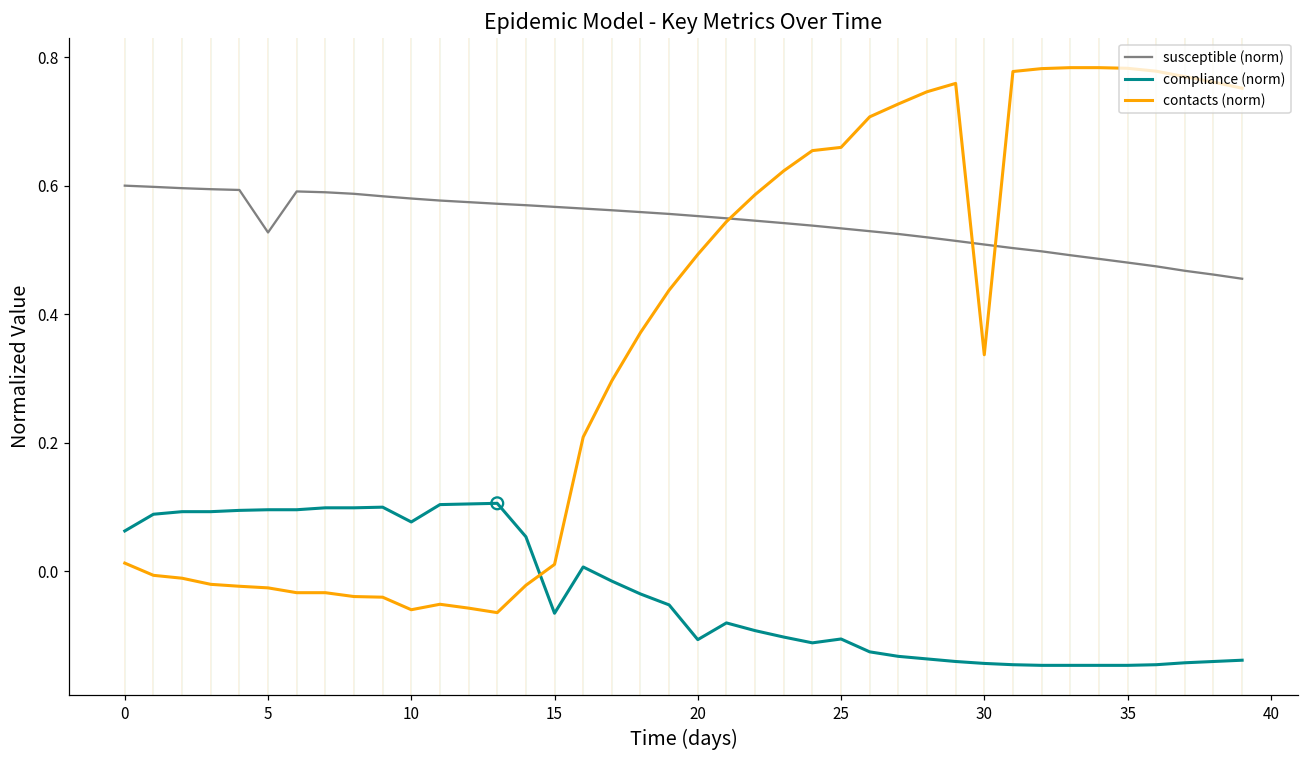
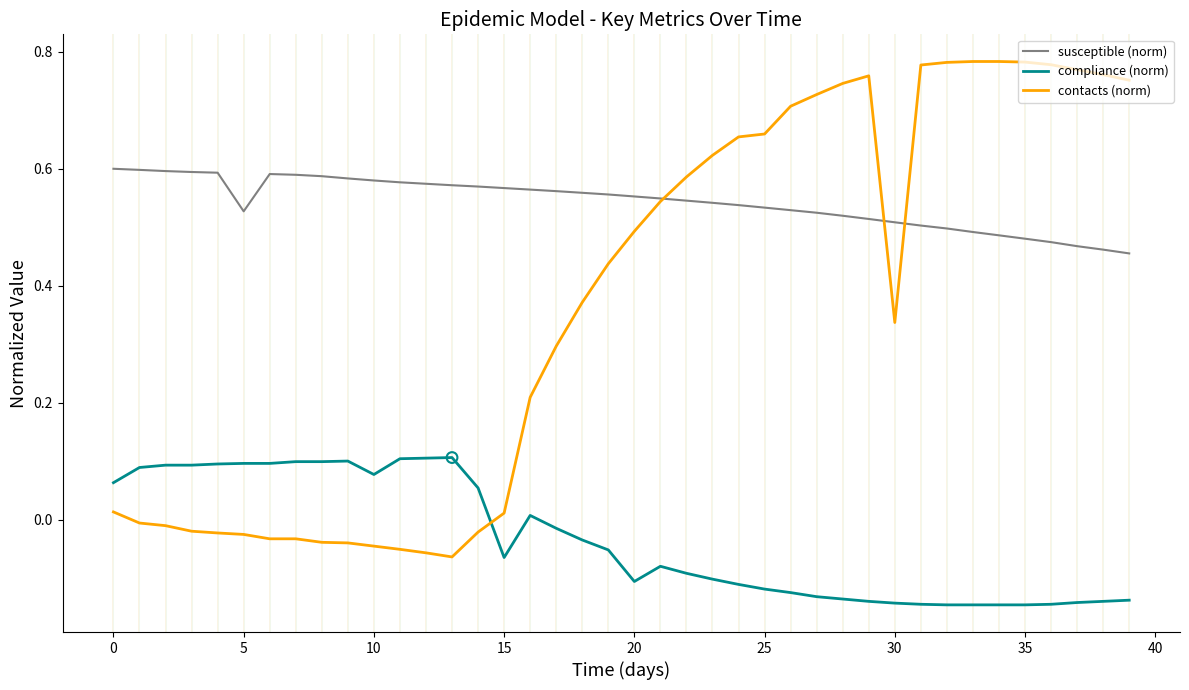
  {
    "susceptible (norm)": {
      "0": 0.60,
      "5": 0.53,
      "10": 0.58,
      "15": 0.57,
      "20": 0.55,
      "25": 0.53,
      "30": 0.51,
      "35": 0.48
    },
    "compliance (norm)": {
      "0": 0.06,
      "5": 0.10,
      "10": 0.08,
      "15": -0.06,
      "20": -0.11,
-     "25": -0.10,
+     "25": -0.12,
      "30": -0.14,
      "35": -0.15
    },
    "contacts (norm)": {
      "0": 0.01,
      "5": -0.03,
-     "10": -0.06,
+     "10": -0.05,
      "15": 0.01,
      "20": 0.49,
      "25": 0.66,
      "30": 0.34
    }
  }
